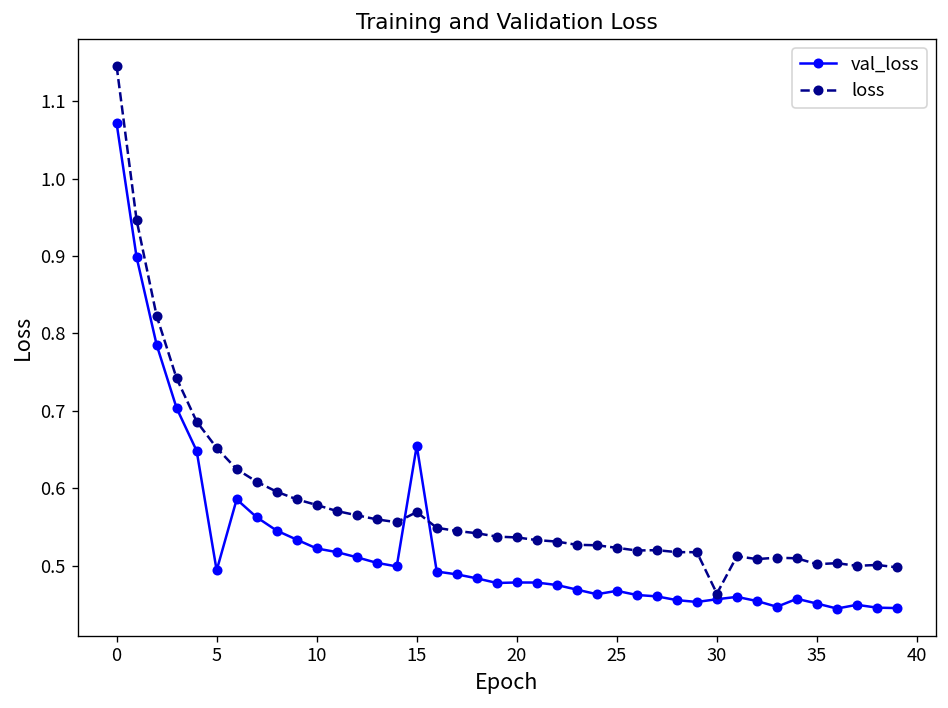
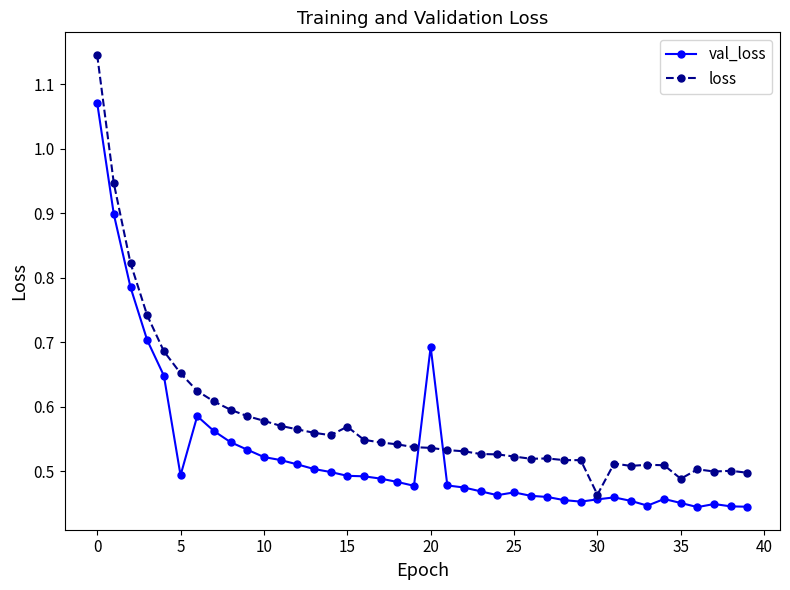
  {
    "val_loss": {
      "0": 1.07,
      "5": 0.49,
      "10": 0.52,
-     "15": 0.66,
-     "20": 0.48,
+     "15": 0.49,
+     "20": 0.69,
      "25": 0.47,
      "30": 0.46,
      "35": 0.45
    },
    "loss": {
      "0": 1.15,
      "5": 0.65,
      "10": 0.58,
      "15": 0.57,
      "20": 0.54,
      "25": 0.52,
      "30": 0.46,
-     "35": 0.50
+     "35": 0.49
    }
  }
